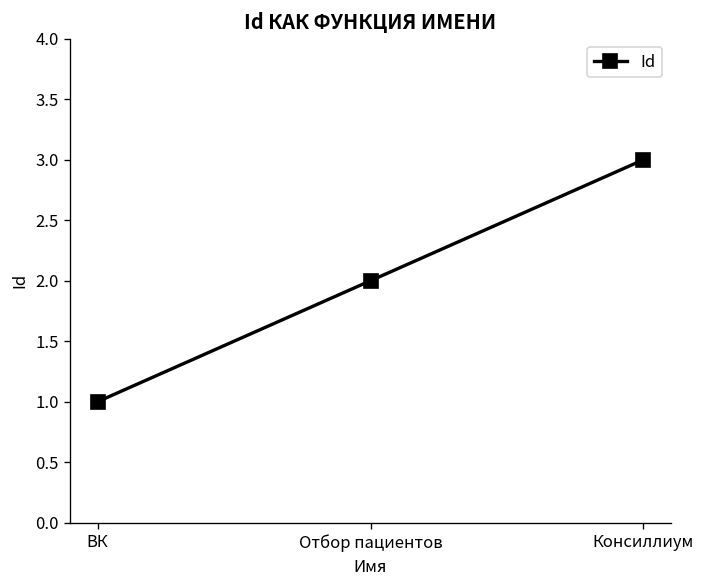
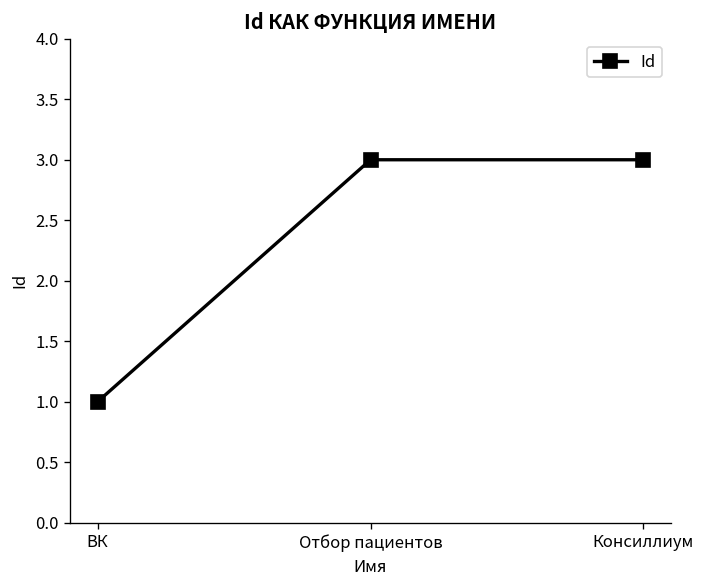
  {
    "ВК": 1,
-   "Отбор пациентов": 2,
+   "Отбор пациентов": 3,
    "Консиллиум": 3
  }
